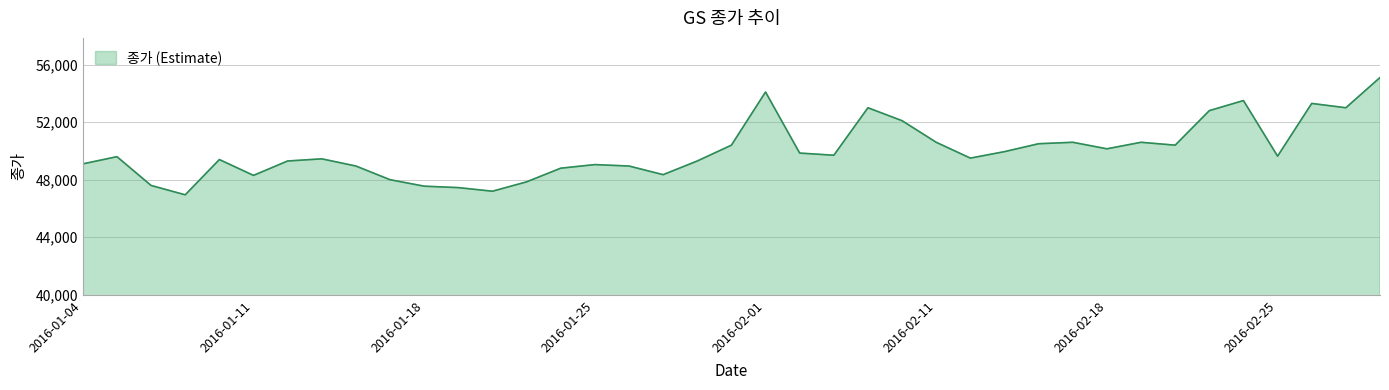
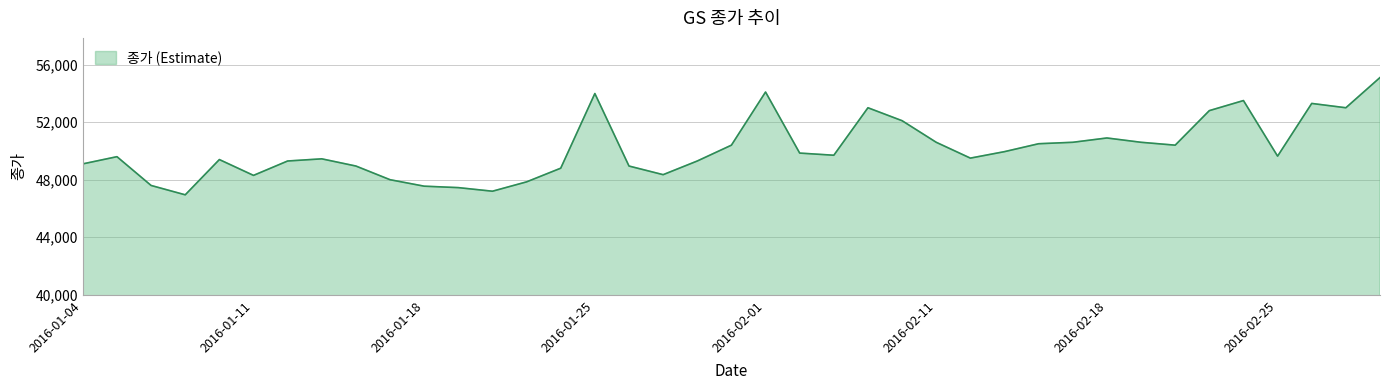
  {
    "2016-01-04": "49,100",
    "2016-01-11": "48,300",
    "2016-01-18": "47,600",
-   "2016-01-25": "49,100",
+   "2016-01-25": "54,000",
    "2016-02-01": "54,100",
    "2016-02-11": "50,600",
-   "2016-02-18": "50,100",
+   "2016-02-18": "50,900",
    "2016-02-25": "49,600"
  }
